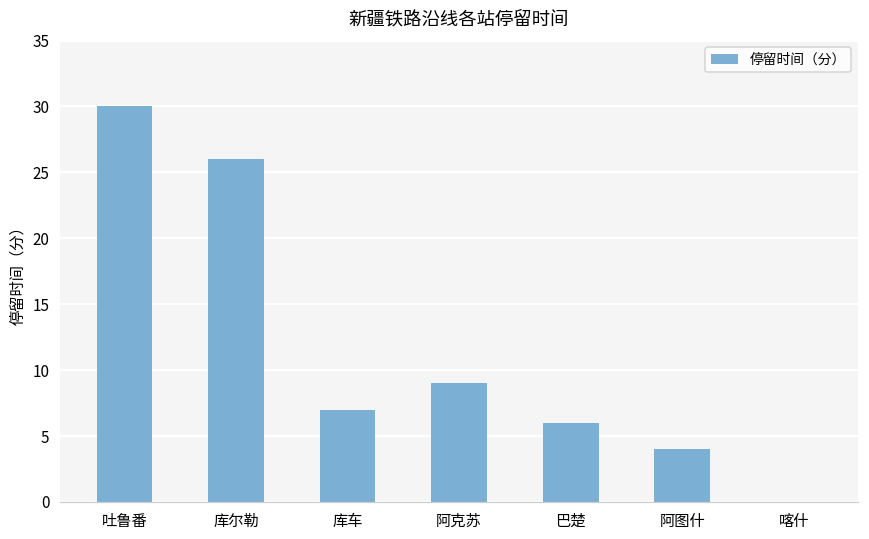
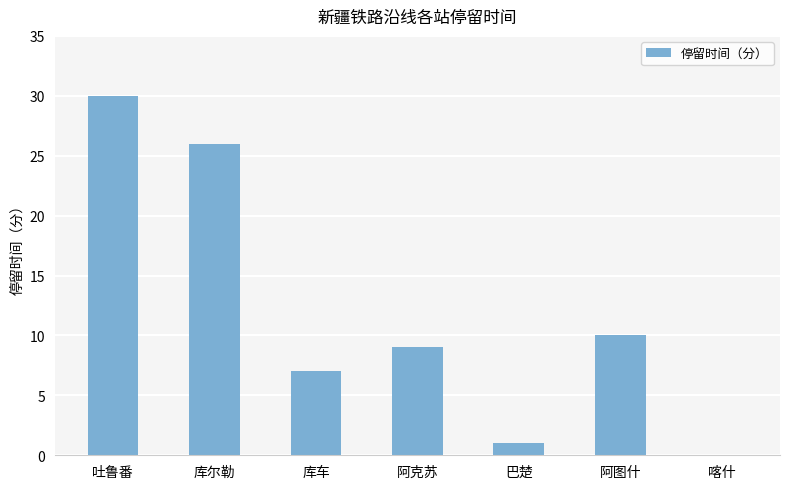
  {
    "吐鲁番": 30,
    "库尔勒": 26,
    "库车": 7,
    "阿克苏": 9,
-   "巴楚": 6,
-   "阿图什": 4,
+   "巴楚": 1,
+   "阿图什": 10,
    "喀什": 0
  }
